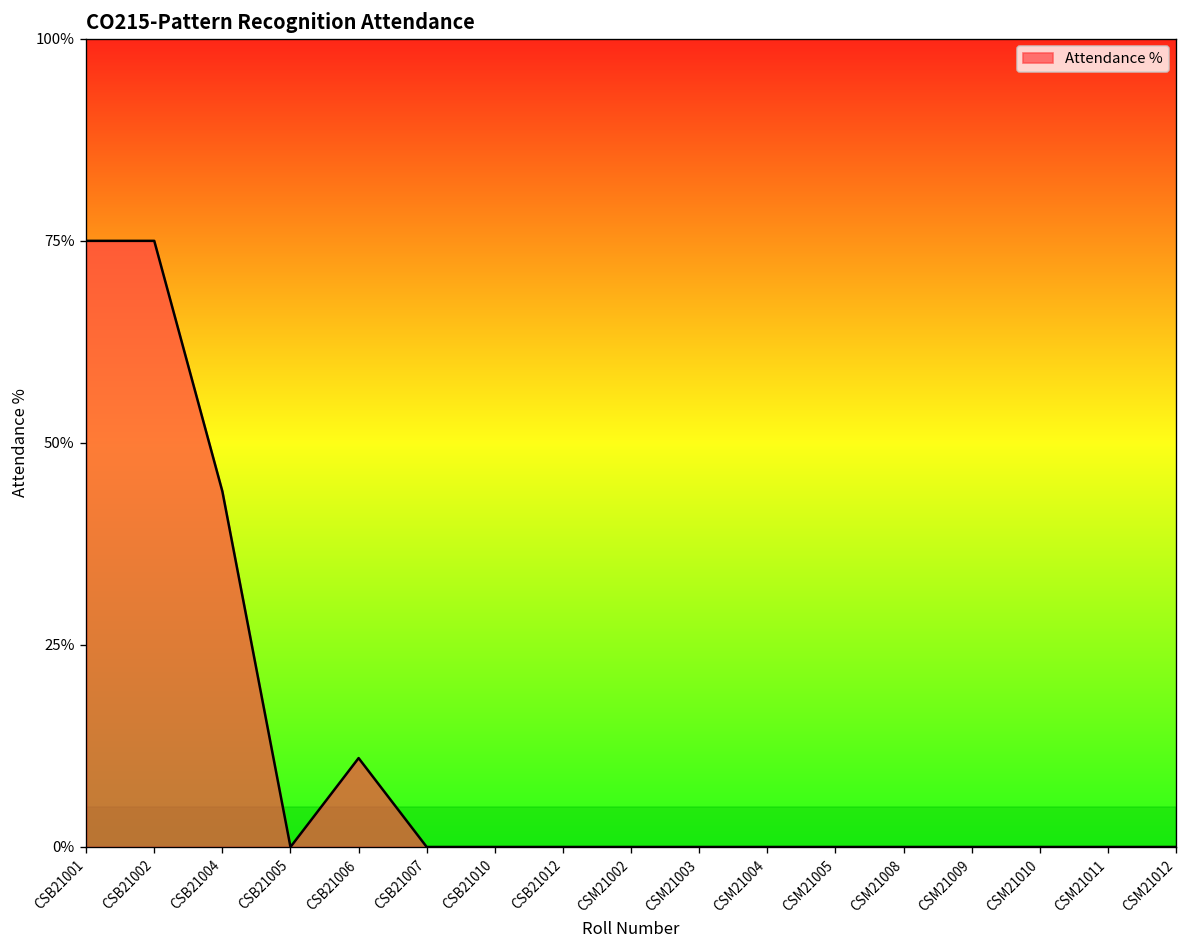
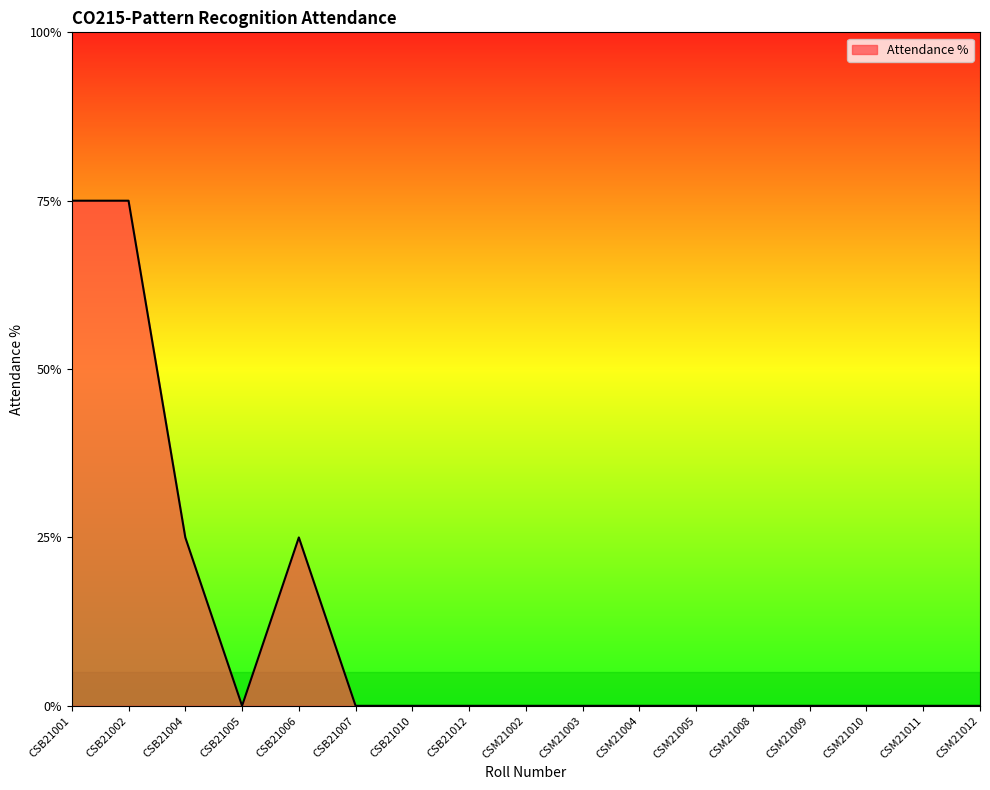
  {
    "CSB21001": "75%",
    "CSB21002": "75%",
-   "CSB21004": "44%",
+   "CSB21004": "25%",
    "CSB21005": "0%",
-   "CSB21006": "11%",
+   "CSB21006": "25%",
    "CSB21007": "0%",
    "CSB21010": "0%",
    "CSB21012": "0%",
    "CSM21002": "0%",
    "CSM21003": "0%",
    "CSM21004": "0%",
    "CSM21005": "0%",
    "CSM21008": "0%",
    "CSM21009": "0%",
    "CSM21010": "0%",
    "CSM21011": "0%",
    "CSM21012": "0%"
  }
